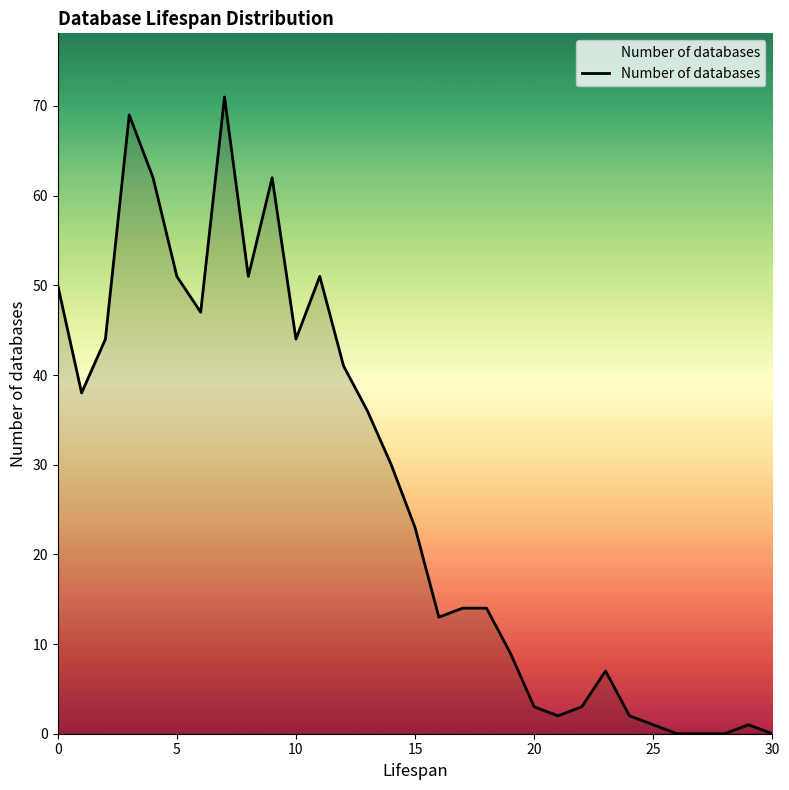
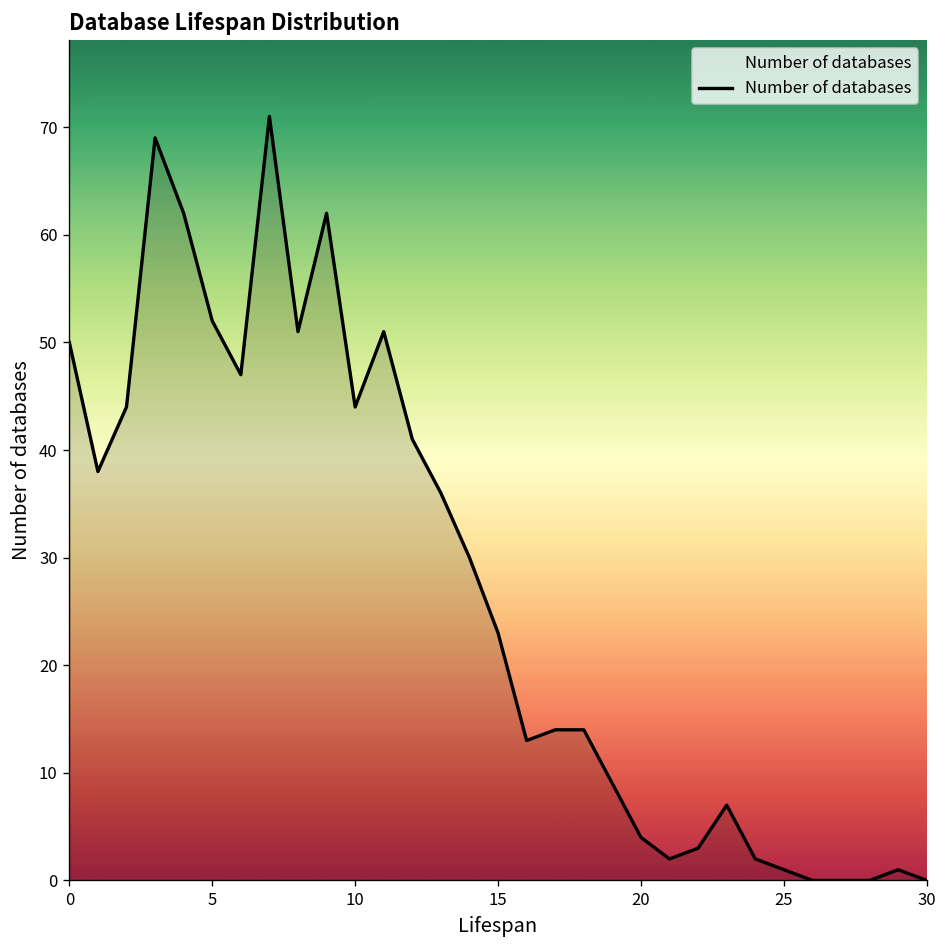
  {
    "0": 50,
-   "5": 51,
+   "5": 52,
    "10": 44,
    "15": 23,
-   "20": 3,
+   "20": 4,
    "25": 1,
    "30": 0
  }
